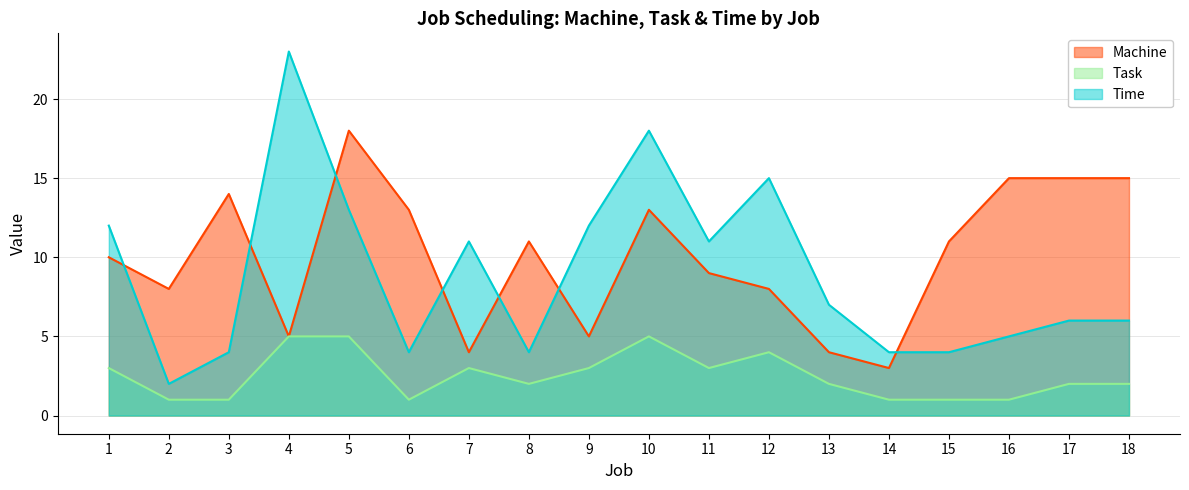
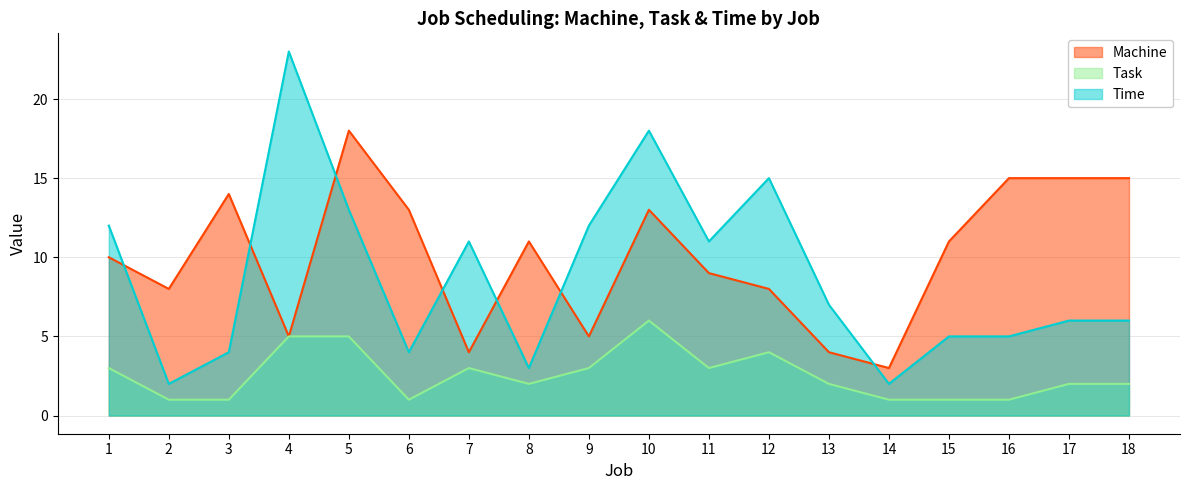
  {
    "Machine": {
      "1": 10,
      "2": 8,
      "3": 14,
      "5": 18,
      "6": 13,
      "7": 4,
      "8": 11,
      "9": 5,
      "10": 13,
      "11": 9,
      "12": 8,
      "13": 4,
      "14": 3,
      "15": 11,
      "16": 15,
      "17": 15,
      "18": 15
    },
    "Task": {
      "1": 3,
      "2": 1,
      "3": 1,
      "5": 5,
      "6": 1,
      "7": 3,
      "8": 2,
      "9": 3,
-     "10": 5,
+     "10": 6,
      "11": 3,
      "12": 4,
      "13": 2,
      "14": 1,
      "15": 1,
      "16": 1,
      "17": 2,
      "18": 2
    },
    "Time": {
      "1": 12,
      "2": 2,
      "3": 4,
      "4": 23,
      "5": 13,
      "6": 4,
      "7": 11,
-     "8": 4,
+     "8": 3,
      "9": 12,
      "10": 18,
      "11": 11,
      "12": 15,
      "13": 7,
-     "14": 4,
-     "15": 4,
+     "14": 2,
+     "15": 5,
      "16": 5,
      "17": 6,
      "18": 6
    }
  }
